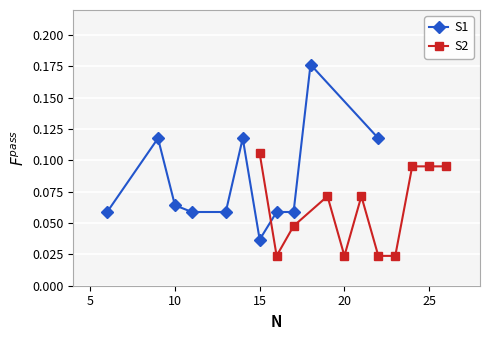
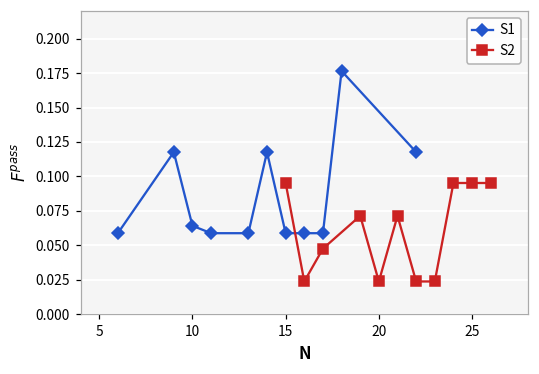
  {
    "S1": {
      "10": 0.064,
-     "15": 0.037
+     "15": 0.059
    },
    "S2": {
-     "15": 0.106,
+     "15": 0.095,
      "20": 0.024,
      "25": 0.095
    }
  }
